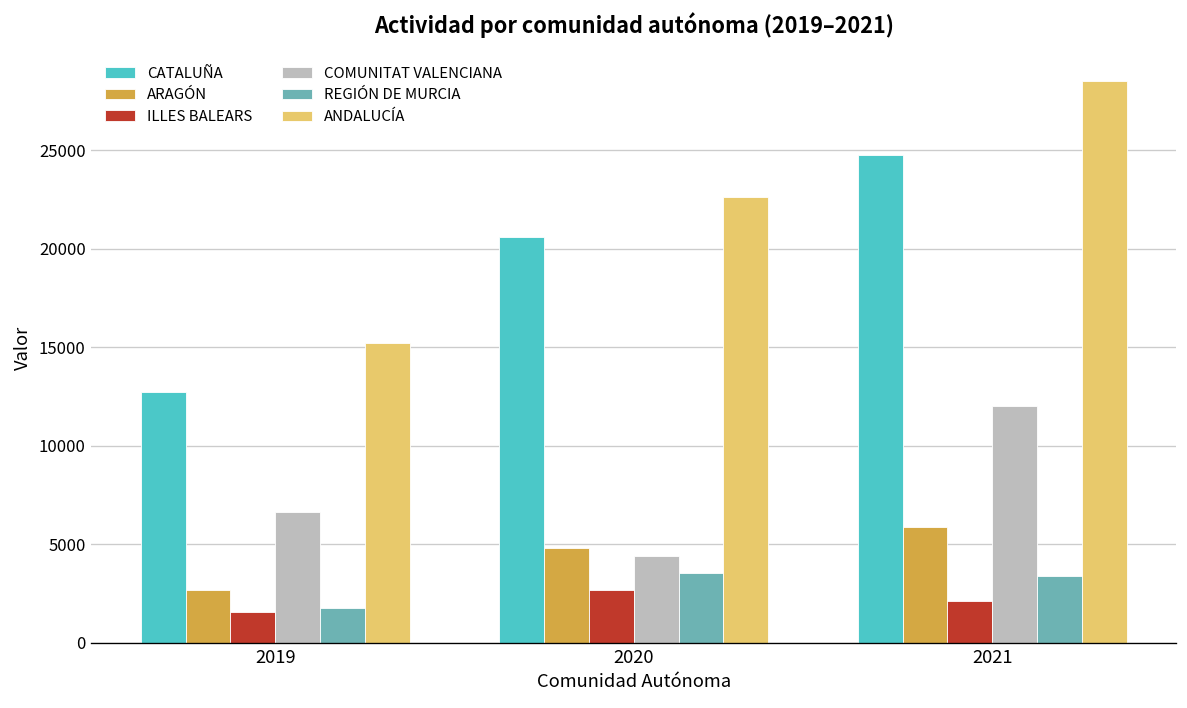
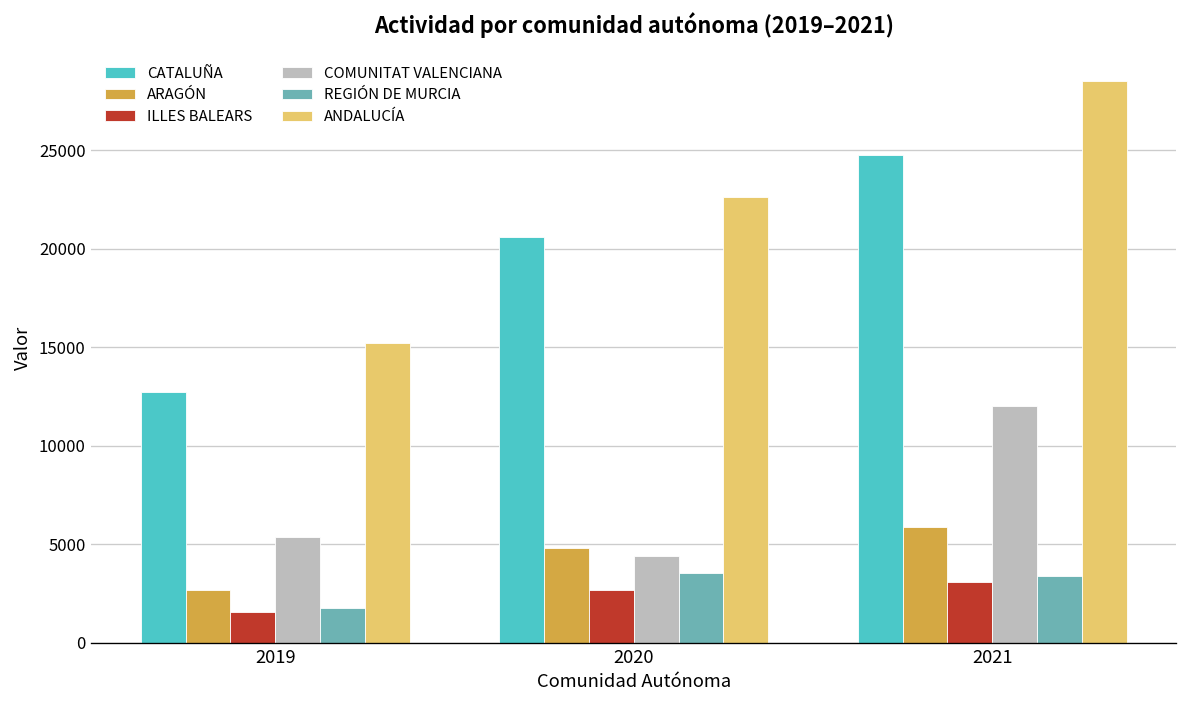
  {
    "ILLES BALEARS": {
      "2019": 1600,
      "2020": 2700,
-     "2021": 2100
+     "2021": 3100
    },
    "COMUNITAT VALENCIANA": {
-     "2019": 6700,
+     "2019": 5400,
      "2020": 4400,
      "2021": 12000
    }
  }
